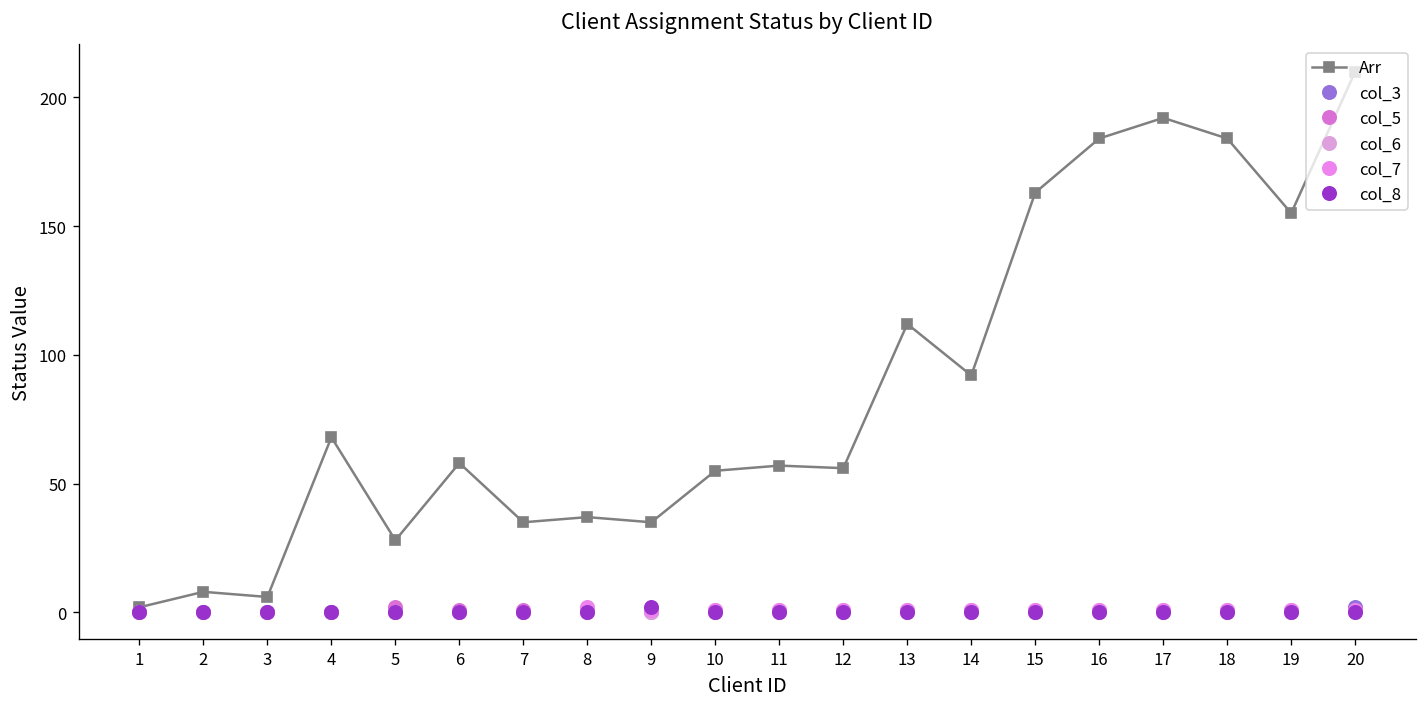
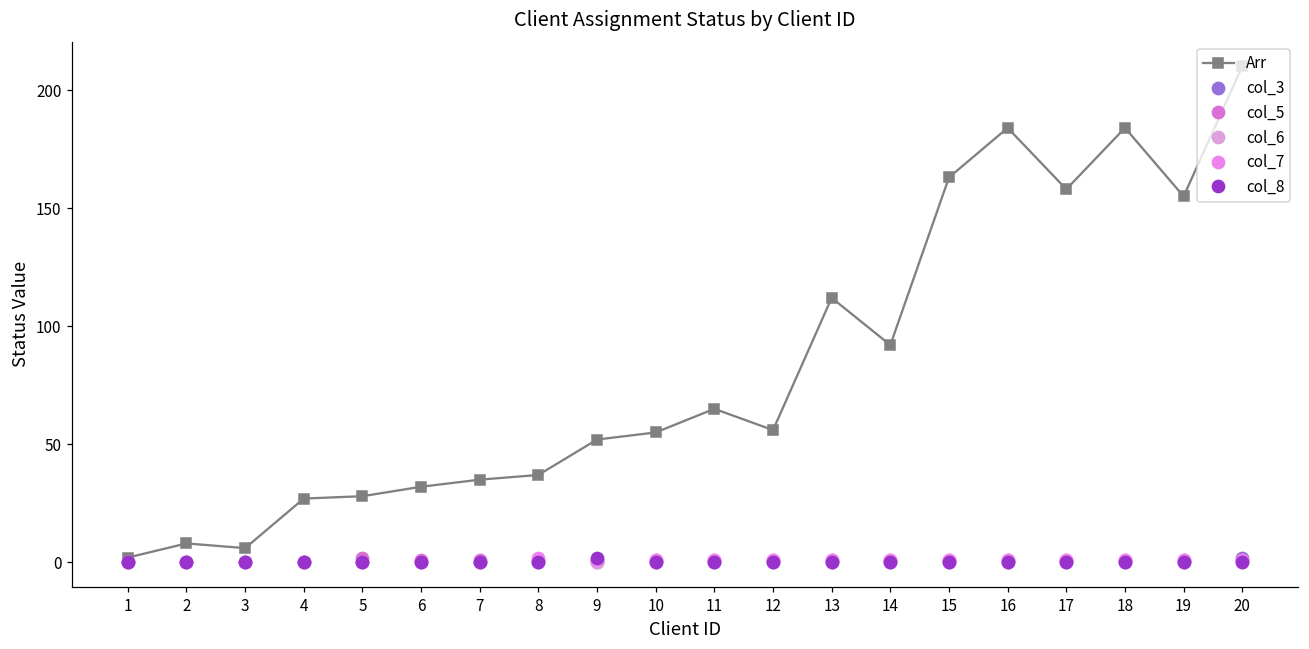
  {
    "Arr": {
      "1": 2,
      "2": 8,
      "3": 6,
-     "4": 68,
+     "4": 27,
      "5": 28,
-     "6": 58,
+     "6": 32,
      "7": 35,
      "8": 37,
-     "9": 35,
+     "9": 52,
      "10": 55,
-     "11": 57,
+     "11": 65,
      "12": 56,
      "13": 112,
      "14": 92,
      "15": 163,
      "16": 184,
-     "17": 192,
+     "17": 158,
      "18": 184,
      "19": 155
    }
  }
